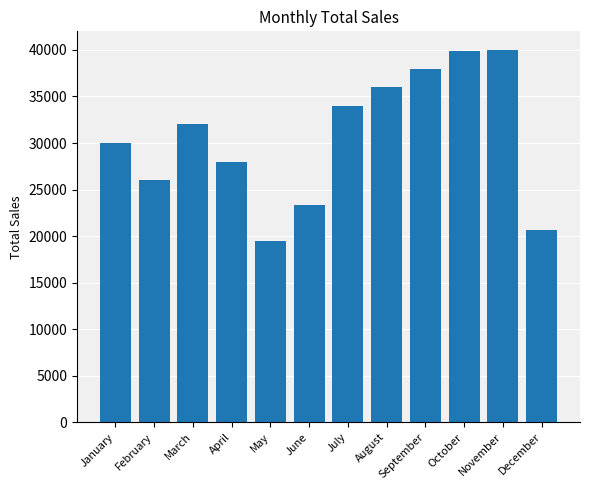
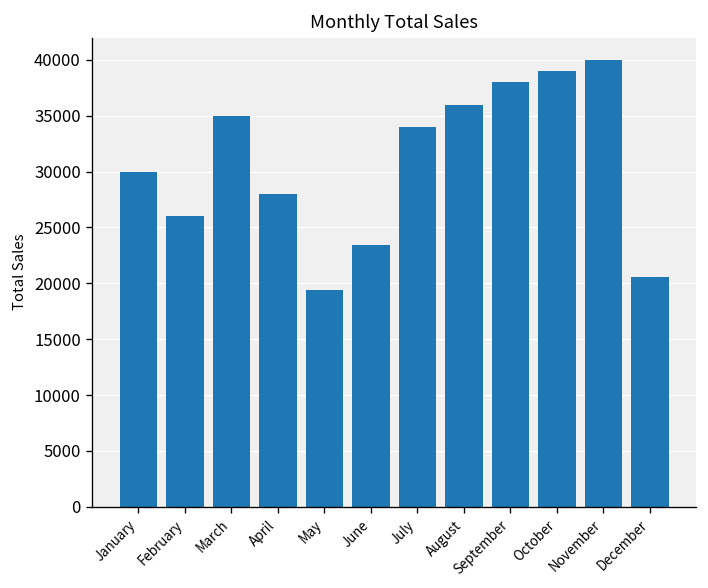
  {
    "January": 30000,
    "February": 26000,
-   "March": 32000,
+   "March": 35000,
    "April": 28000,
    "May": 19000,
    "June": 23000,
    "July": 34000,
    "August": 36000,
    "September": 38000,
-   "October": 40000,
+   "October": 39000,
    "November": 40000,
    "December": 21000
  }
